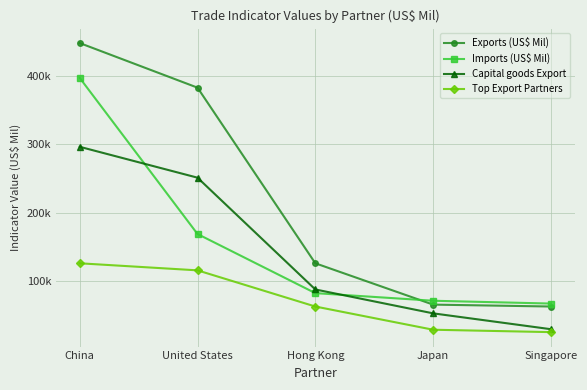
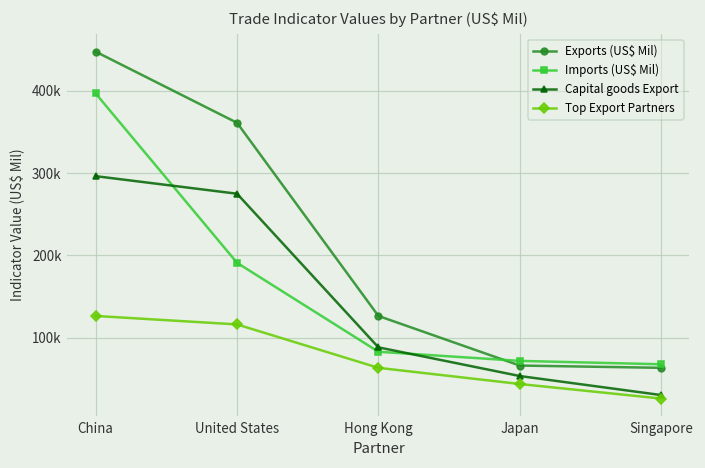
  {
    "Exports (US$ Mil)": {
      "China": 450000,
-     "United States": 380000,
+     "United States": 360000,
      "Hong Kong": 130000,
      "Japan": 70000,
      "Singapore": 60000
    },
    "Imports (US$ Mil)": {
      "China": 400000,
-     "United States": 170000,
+     "United States": 190000,
      "Hong Kong": 80000,
      "Japan": 70000,
      "Singapore": 70000
    },
    "Capital goods Export": {
      "China": 300000,
-     "United States": 250000,
+     "United States": 270000,
      "Hong Kong": 90000,
      "Japan": 50000,
      "Singapore": 30000
    },
    "Top Export Partners": {
      "China": 130000,
      "United States": 120000,
      "Hong Kong": 60000,
-     "Japan": 30000,
+     "Japan": 40000,
      "Singapore": 30000
    }
  }
